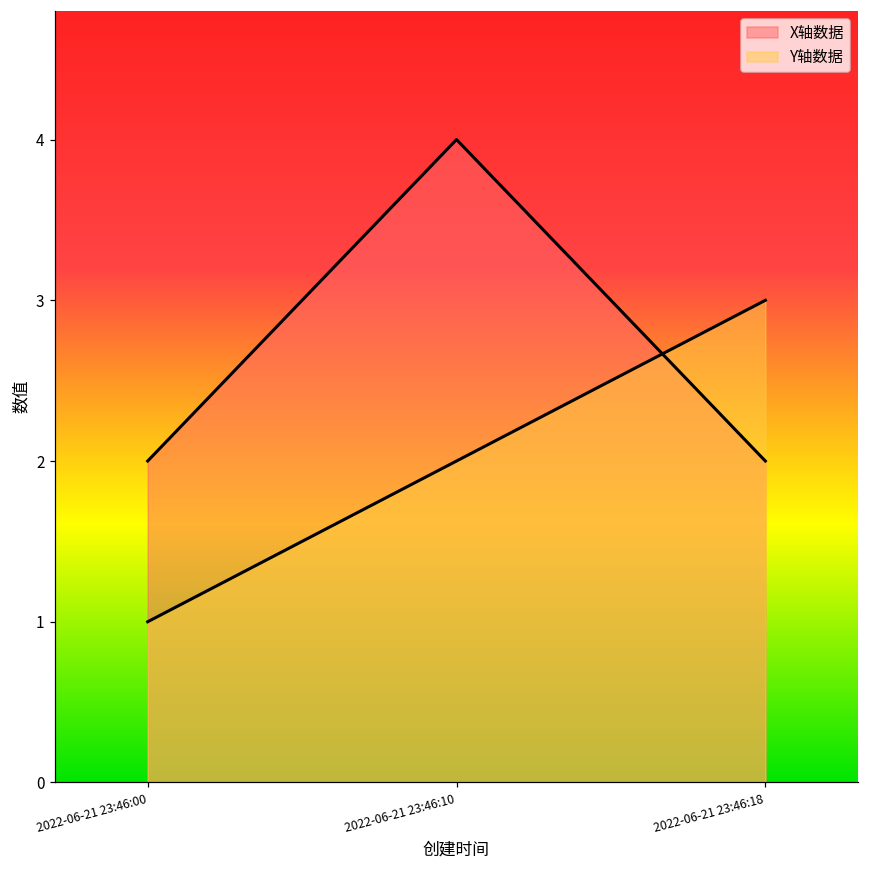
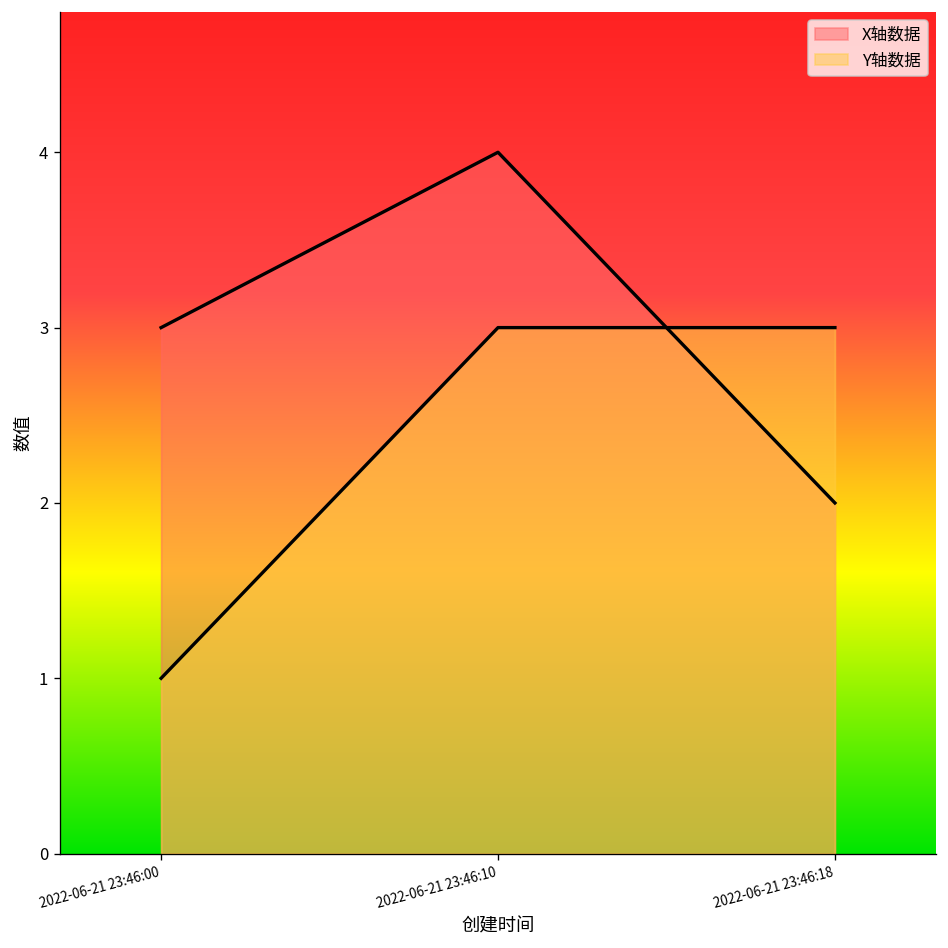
  {
    "X轴数据": {
-     "2022-06-21 23:46:00": 2,
+     "2022-06-21 23:46:00": 3,
      "2022-06-21 23:46:10": 4,
      "2022-06-21 23:46:18": 2
    },
    "Y轴数据": {
      "2022-06-21 23:46:00": 1,
-     "2022-06-21 23:46:10": 2,
+     "2022-06-21 23:46:10": 3,
      "2022-06-21 23:46:18": 3
    }
  }
